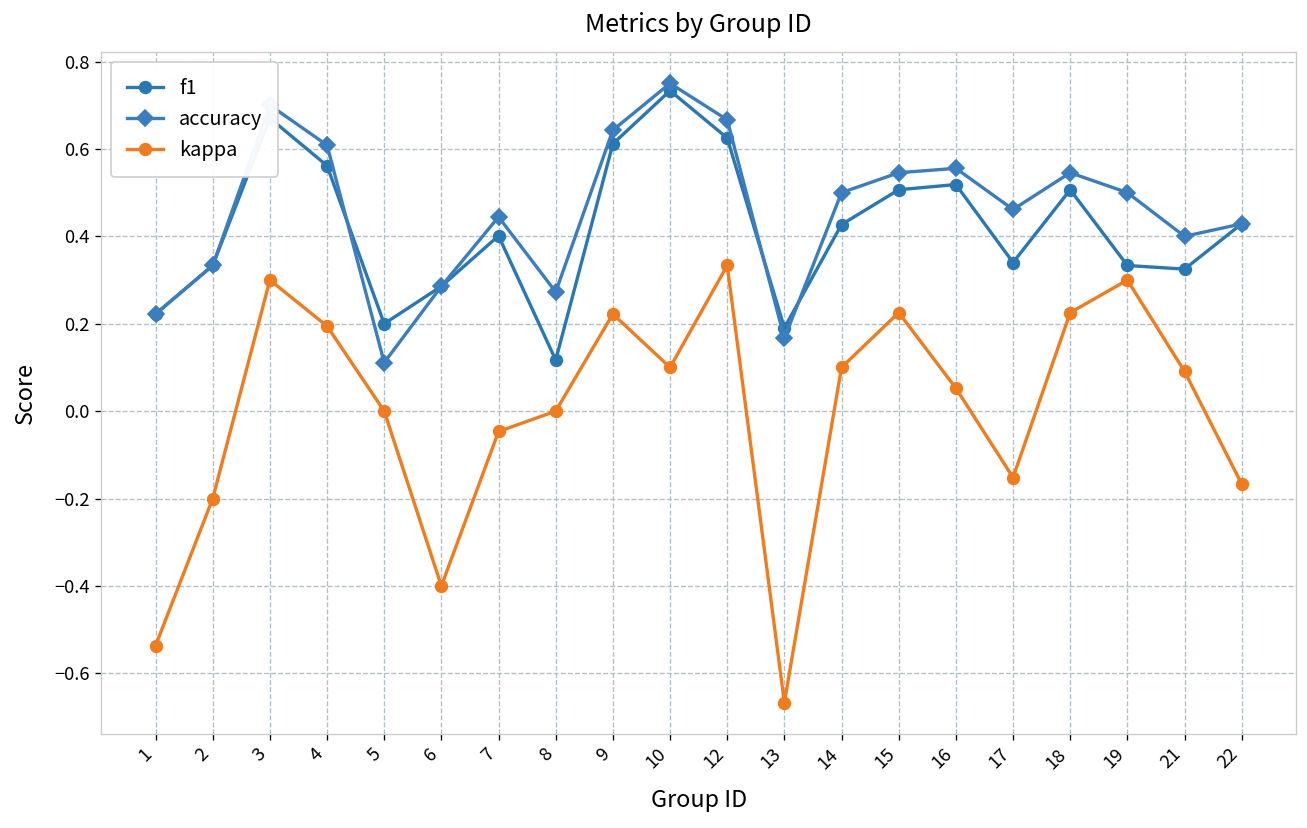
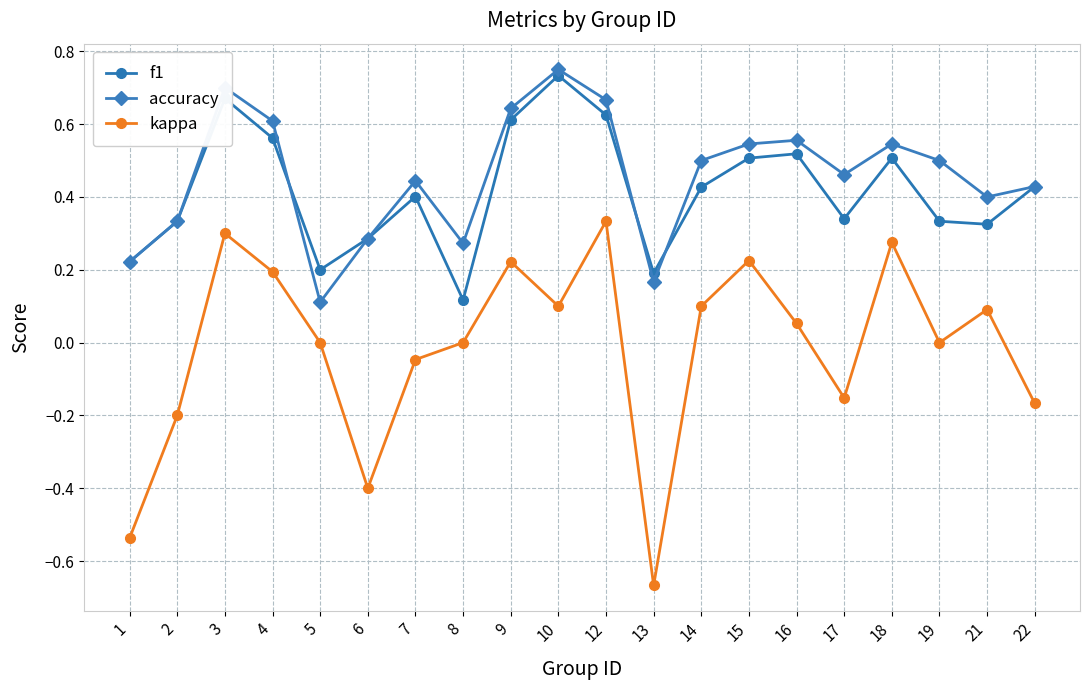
  {
    "kappa": {
      "1": -0.54,
      "2": -0.20,
      "3": 0.30,
      "4": 0.19,
      "5": 0.00,
      "6": -0.40,
      "7": -0.05,
      "8": 0.00,
      "9": 0.22,
      "10": 0.10,
      "12": 0.33,
      "13": -0.67,
      "14": 0.10,
      "15": 0.23,
      "16": 0.05,
      "17": -0.15,
-     "18": 0.23,
-     "19": 0.3,
+     "18": 0.28,
+     "19": 0.0,
      "21": 0.09,
      "22": -0.17
    }
  }
